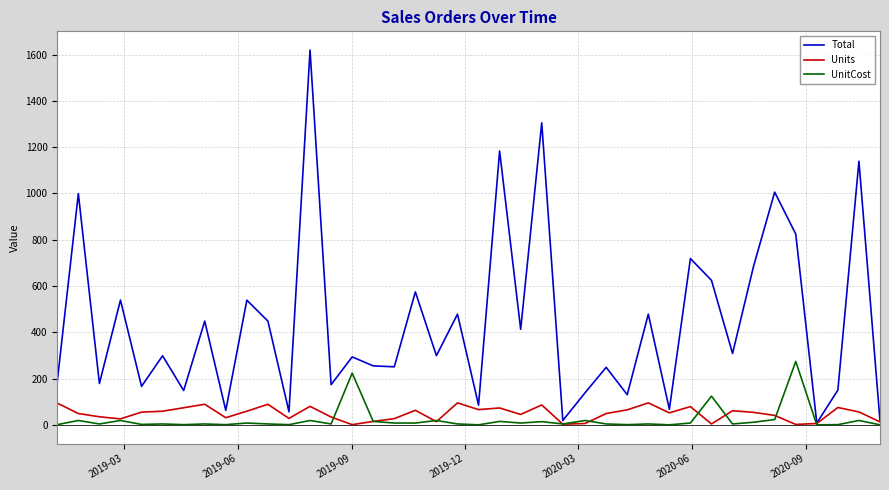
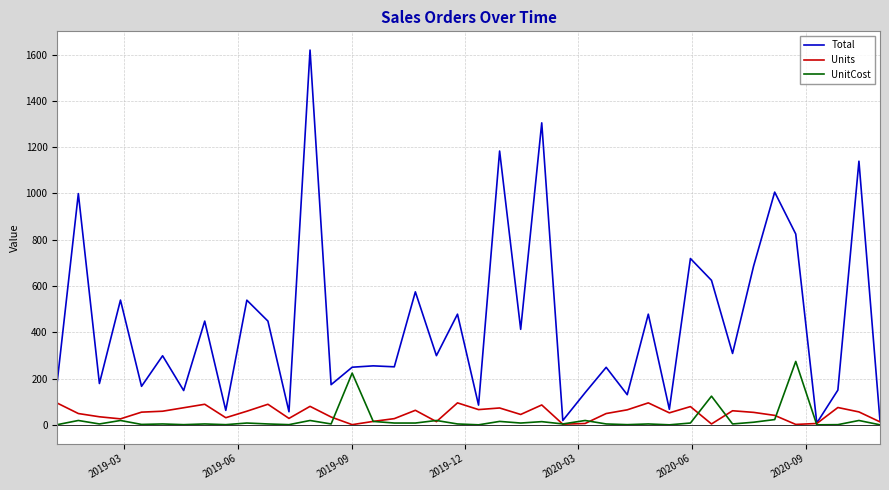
  {
    "Total": {
-     "2019-09": 290
+     "2019-09": 250
    },
    "Units": {
      "2019-09": 0
    },
    "UnitCost": {
      "2019-09": 220
    }
  }
